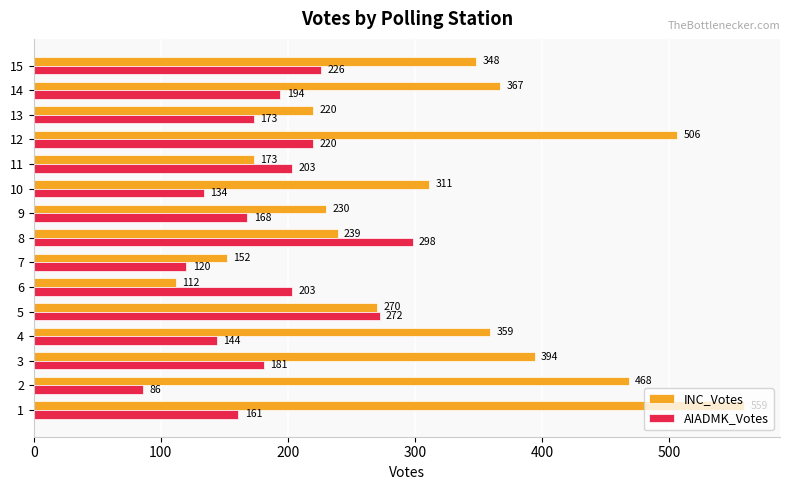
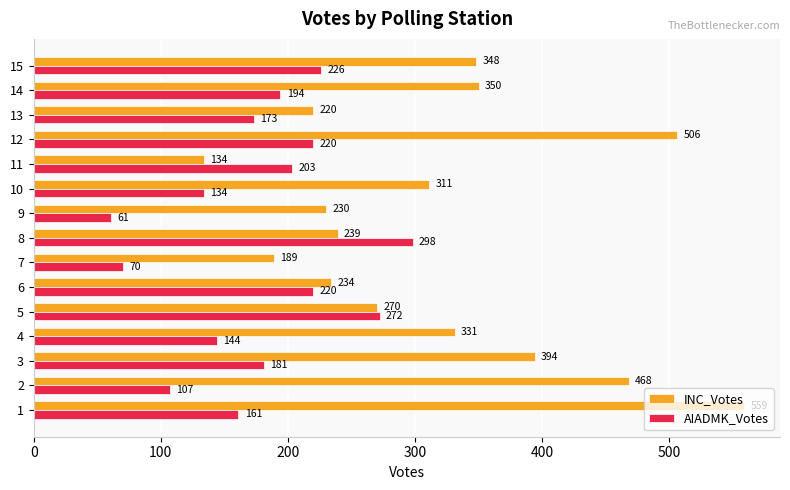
  {
    "INC_Votes": {
      "15": 348,
-     "14": 367,
+     "14": 350,
      "13": 220,
      "12": 506,
-     "11": 173,
+     "11": 134,
      "10": 311,
      "9": 230,
      "8": 239,
-     "7": 152,
-     "6": 112,
+     "7": 189,
+     "6": 234,
      "5": 270,
-     "4": 359,
+     "4": 331,
      "3": 394,
      "2": 468
    },
    "AIADMK_Votes": {
      "15": 226,
      "14": 194,
      "13": 173,
      "12": 220,
      "11": 203,
      "10": 134,
-     "9": 168,
+     "9": 61,
      "8": 298,
-     "7": 120,
-     "6": 203,
+     "7": 70,
+     "6": 220,
      "5": 272,
      "4": 144,
      "3": 181,
-     "2": 86,
+     "2": 107,
      "1": 161
    }
  }
